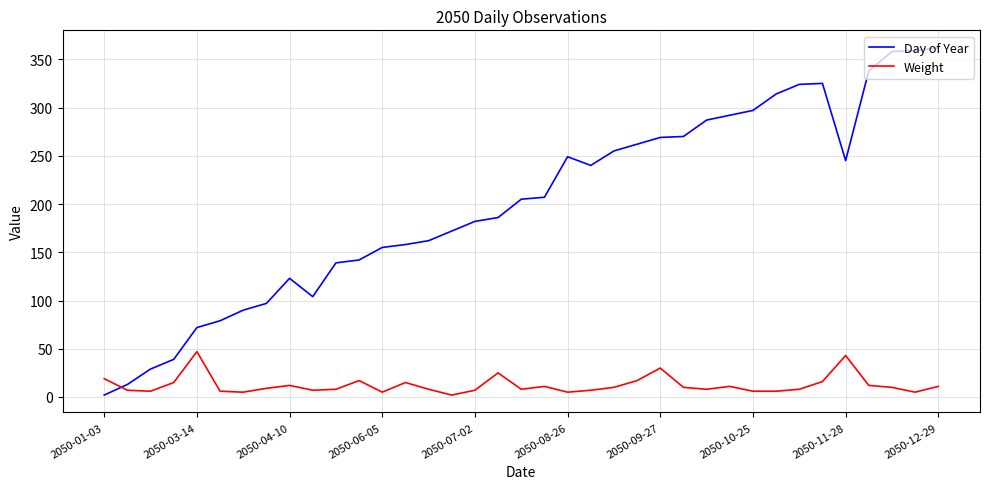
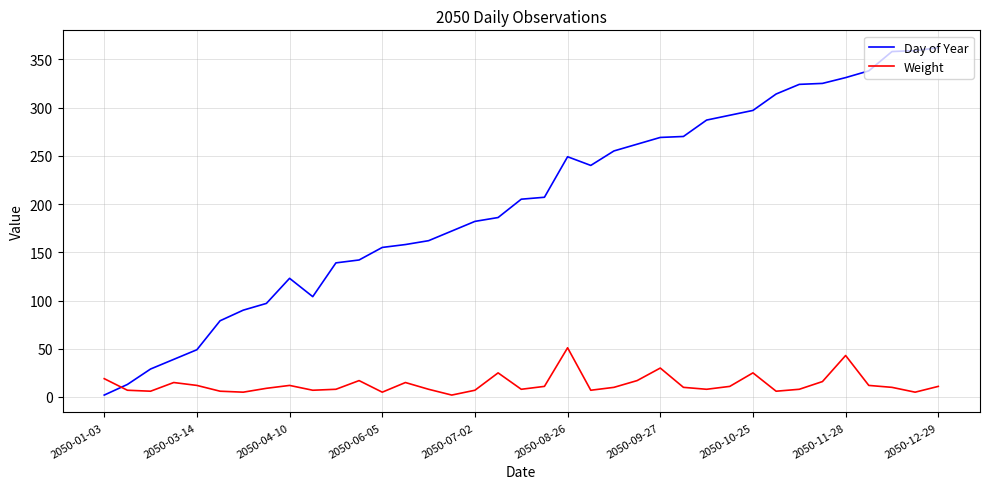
  {
    "Day of Year": {
      "2050-01-03": 0,
-     "2050-03-14": 70,
+     "2050-03-14": 50,
      "2050-04-10": 120,
      "2050-06-05": 160,
      "2050-07-02": 180,
      "2050-08-26": 250,
      "2050-09-27": 270,
      "2050-10-25": 300,
-     "2050-11-28": 250
+     "2050-11-28": 330
    },
    "Weight": {
      "2050-01-03": 20,
-     "2050-03-14": 50,
+     "2050-03-14": 10,
      "2050-04-10": 10,
      "2050-06-05": 10,
      "2050-07-02": 10,
-     "2050-08-26": 10,
+     "2050-08-26": 50,
      "2050-09-27": 30,
-     "2050-10-25": 10,
+     "2050-10-25": 30,
      "2050-11-28": 40,
      "2050-12-29": 10
    }
  }
